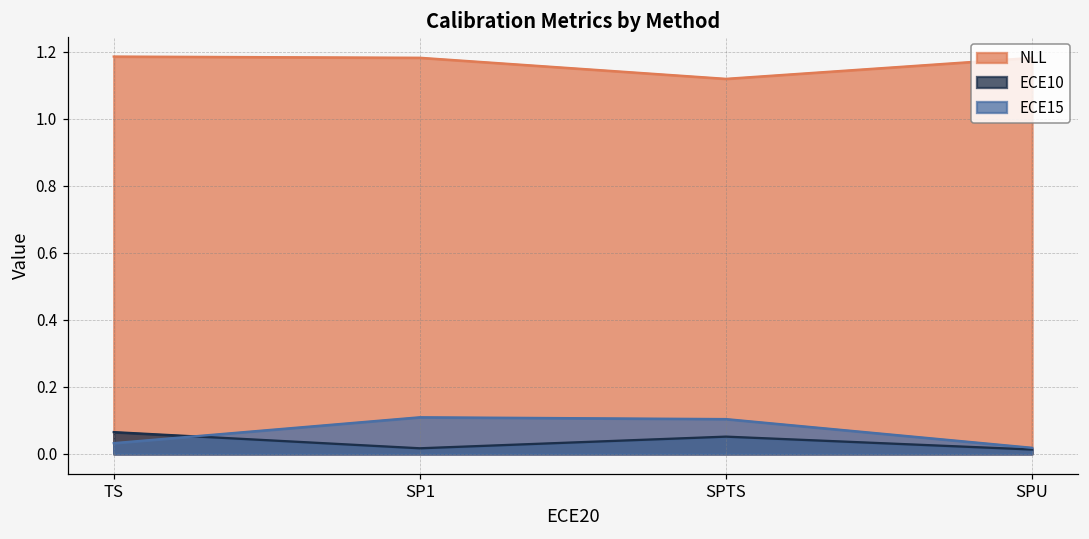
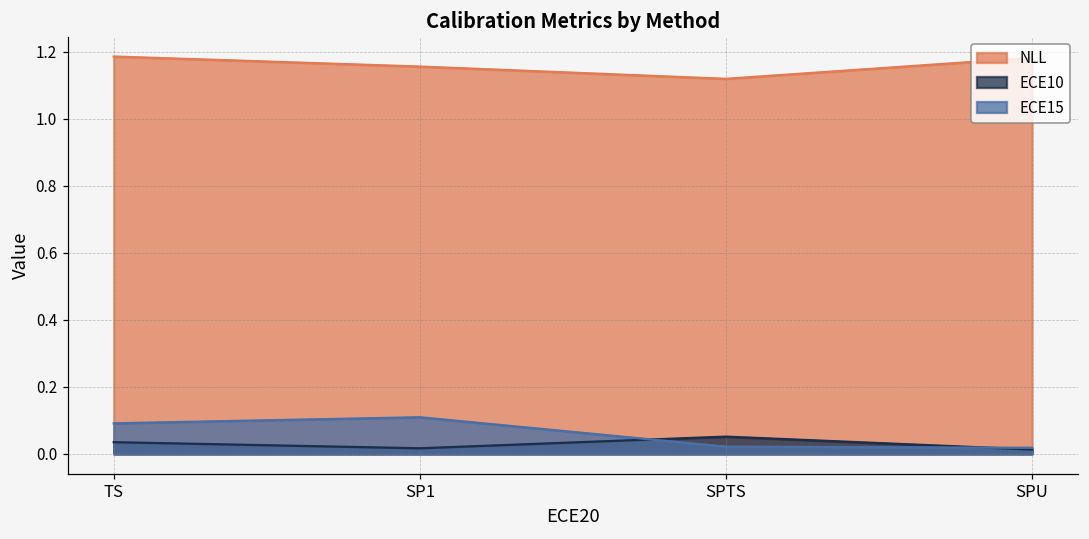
  {
    "NLL": {
      "TS": 1.19,
-     "SP1": 1.18,
+     "SP1": 1.16,
      "SPTS": 1.12
    },
    "ECE10": {
-     "TS": 0.07,
+     "TS": 0.04,
      "SP1": 0.02,
      "SPTS": 0.05
    },
    "ECE15": {
-     "TS": 0.03,
+     "TS": 0.09,
      "SP1": 0.11,
-     "SPTS": 0.10
+     "SPTS": 0.02
    }
  }
